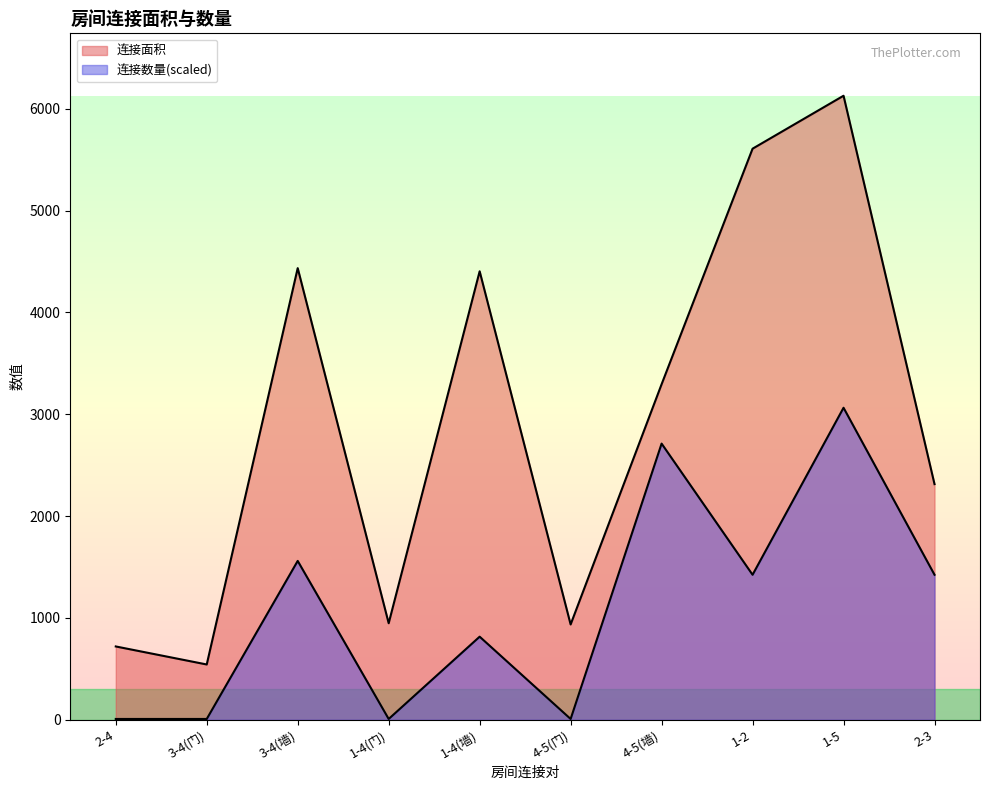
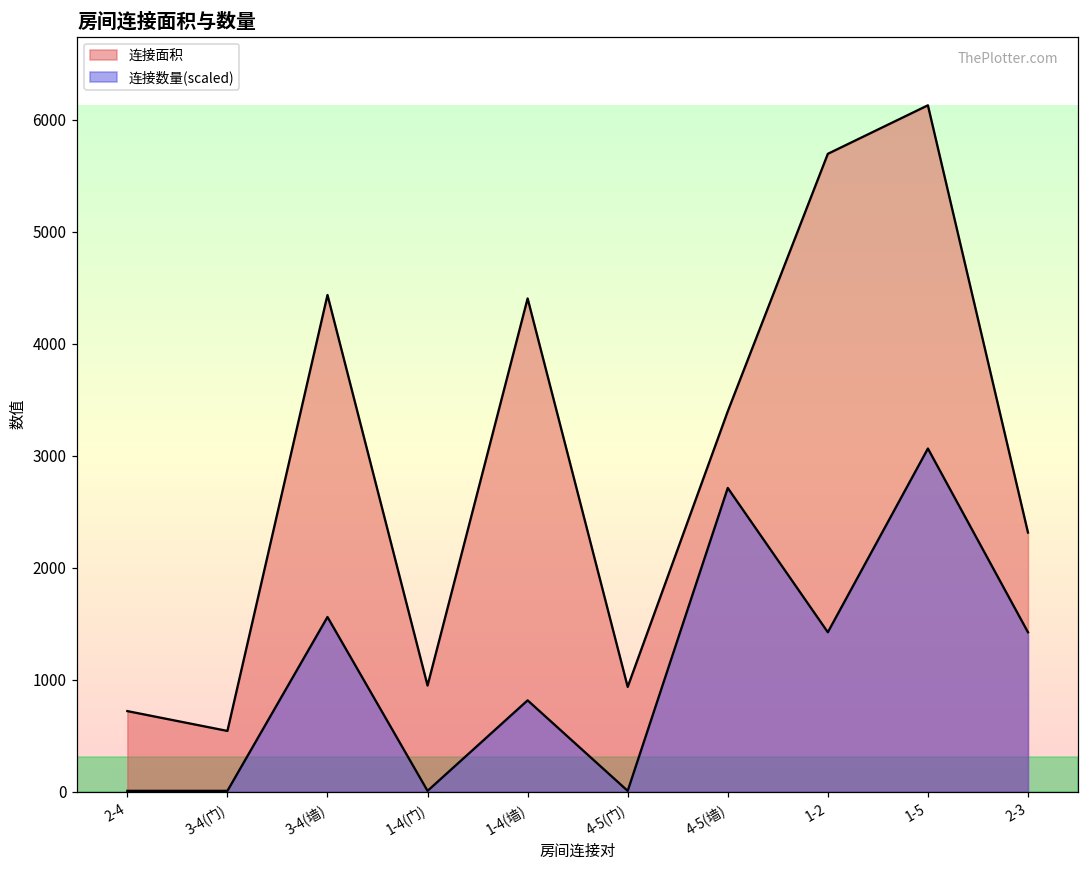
  {
    "连接面积": {
      "2-4": 720,
      "3-4(门)": 540,
      "3-4(墙)": 4440,
      "1-4(门)": 950,
      "1-4(墙)": 4400,
      "4-5(门)": 940,
-     "4-5(墙)": 3300,
-     "1-2": 5610,
+     "4-5(墙)": 3400,
+     "1-2": 5700,
      "1-5": 6130,
      "2-3": 2310
    },
    "连接数量(scaled)": {
      "2-4": 10,
      "3-4(门)": 10,
      "3-4(墙)": 1560,
      "1-4(门)": 10,
      "1-4(墙)": 820,
      "4-5(门)": 10,
      "4-5(墙)": 2710,
      "1-2": 1420,
      "1-5": 3060,
      "2-3": 1420
    }
  }
